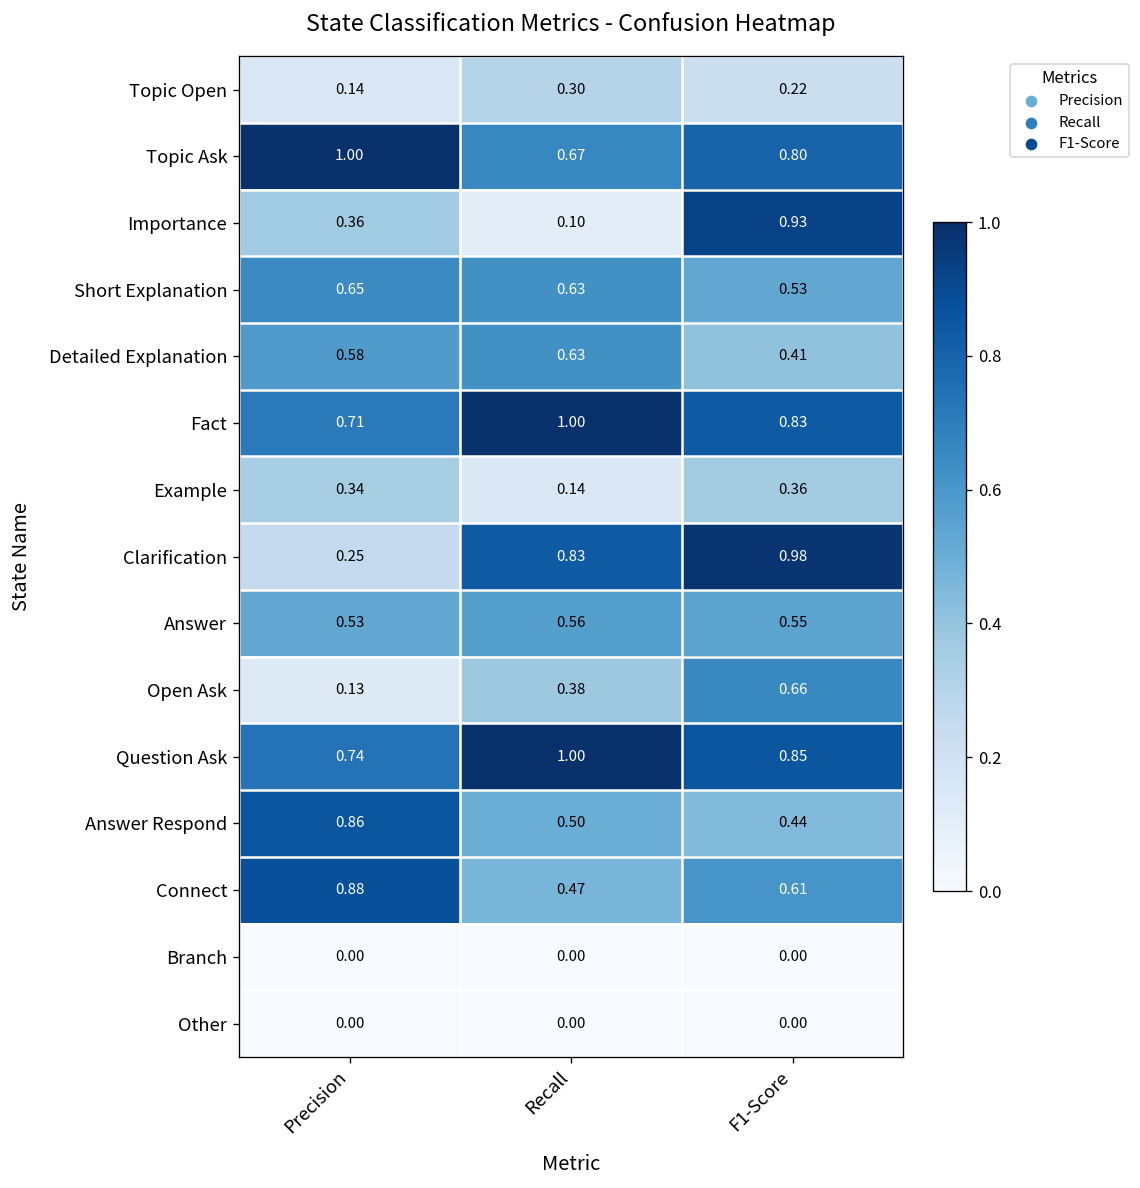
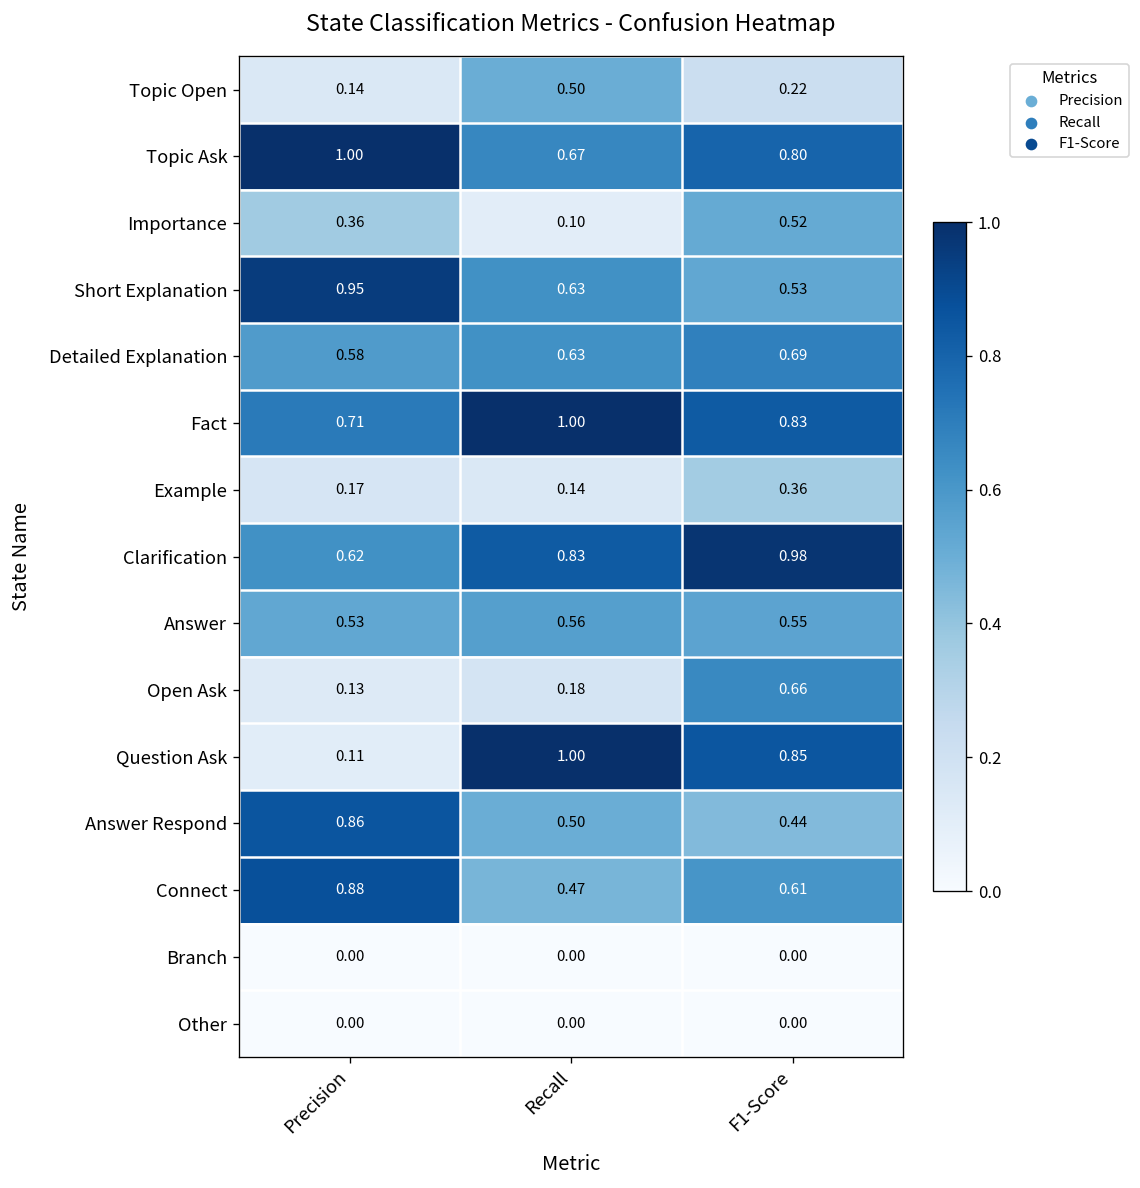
  {
    "Topic Open": {
      "Precision": 0.14,
-     "Recall": 0.30,
+     "Recall": 0.50,
      "F1-Score": 0.22
    },
    "Topic Ask": {
      "Precision": 1.00,
      "Recall": 0.67,
      "F1-Score": 0.80
    },
    "Importance": {
      "Precision": 0.36,
      "Recall": 0.10,
-     "F1-Score": 0.93
+     "F1-Score": 0.52
    },
    "Short Explanation": {
-     "Precision": 0.65,
+     "Precision": 0.95,
      "Recall": 0.63,
      "F1-Score": 0.53
    },
    "Detailed Explanation": {
      "Precision": 0.58,
      "Recall": 0.63,
-     "F1-Score": 0.41
+     "F1-Score": 0.69
    },
    "Fact": {
      "Precision": 0.71,
      "Recall": 1.00,
      "F1-Score": 0.83
    },
    "Example": {
-     "Precision": 0.34,
+     "Precision": 0.17,
      "Recall": 0.14,
      "F1-Score": 0.36
    },
    "Clarification": {
-     "Precision": 0.25,
+     "Precision": 0.62,
      "Recall": 0.83,
      "F1-Score": 0.98
    },
    "Answer": {
      "Precision": 0.53,
      "Recall": 0.56,
      "F1-Score": 0.55
    },
    "Open Ask": {
      "Precision": 0.13,
-     "Recall": 0.38,
+     "Recall": 0.18,
      "F1-Score": 0.66
    },
    "Question Ask": {
-     "Precision": 0.74,
+     "Precision": 0.11,
      "Recall": 1.00,
      "F1-Score": 0.85
    },
    "Answer Respond": {
      "Precision": 0.86,
      "Recall": 0.50,
      "F1-Score": 0.44
    },
    "Connect": {
      "Precision": 0.88,
      "Recall": 0.47,
      "F1-Score": 0.61
    },
    "Branch": {
      "Precision": 0.00,
      "Recall": 0.00,
      "F1-Score": 0.00
    },
    "Other": {
      "Precision": 0.00,
      "Recall": 0.00,
      "F1-Score": 0.00
    }
  }
